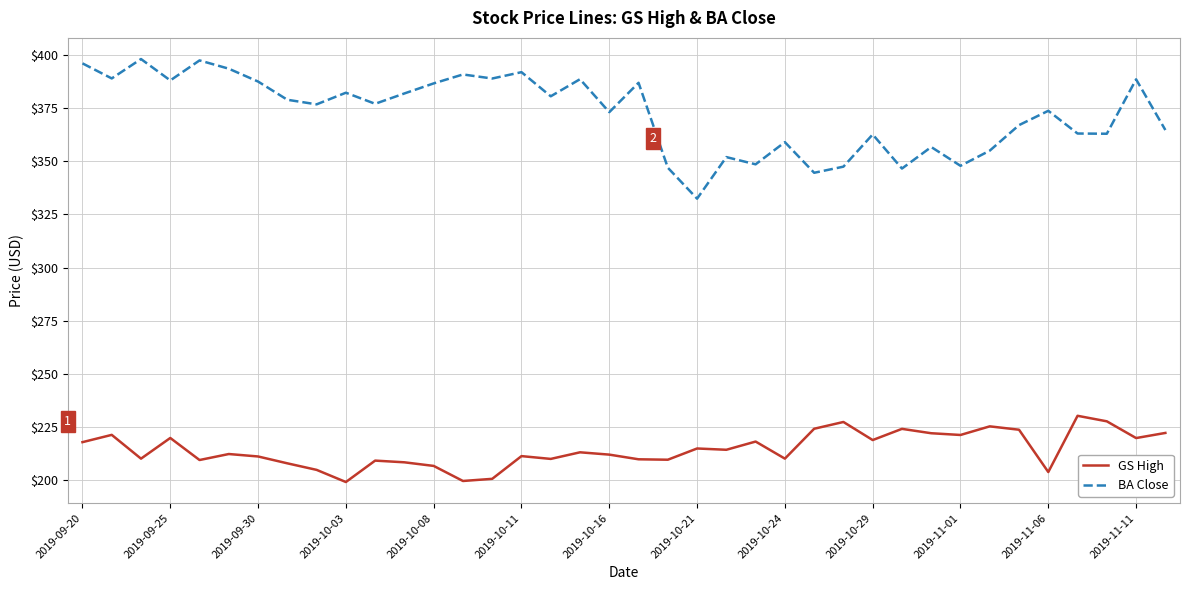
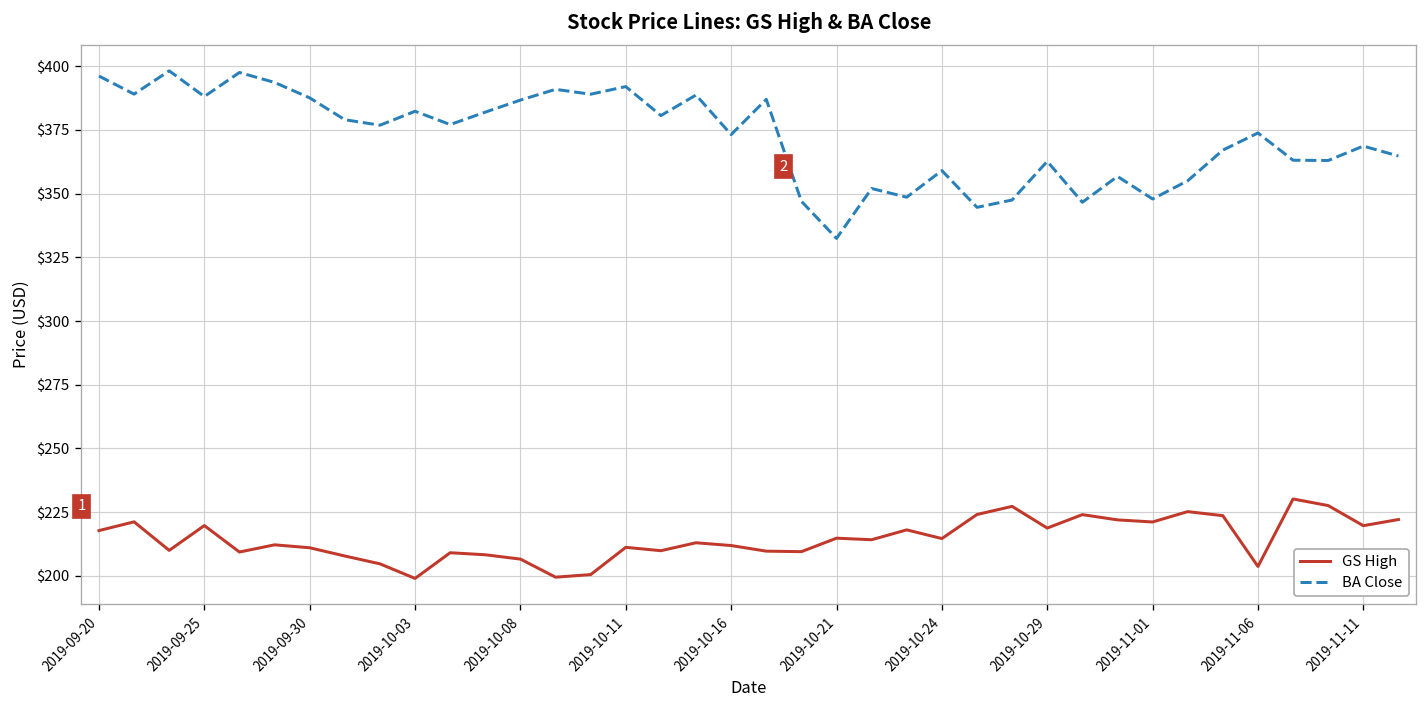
  {
    "GS High": {
      "2019-09-25": "$220",
      "2019-09-30": "$211",
      "2019-10-03": "$199",
      "2019-10-08": "$207",
      "2019-10-11": "$211",
      "2019-10-16": "$212",
      "2019-10-21": "$215",
-     "2019-10-24": "$210",
+     "2019-10-24": "$215",
      "2019-10-29": "$219",
      "2019-11-01": "$221",
      "2019-11-06": "$204",
      "2019-11-11": "$220"
    },
    "BA Close": {
      "2019-09-20": "$396",
      "2019-09-25": "$388",
      "2019-09-30": "$388",
      "2019-10-03": "$382",
      "2019-10-08": "$387",
      "2019-10-11": "$392",
      "2019-10-16": "$373",
      "2019-10-21": "$332",
      "2019-10-24": "$359",
      "2019-10-29": "$363",
      "2019-11-01": "$348",
      "2019-11-06": "$374",
-     "2019-11-11": "$389"
+     "2019-11-11": "$369"
    }
  }
